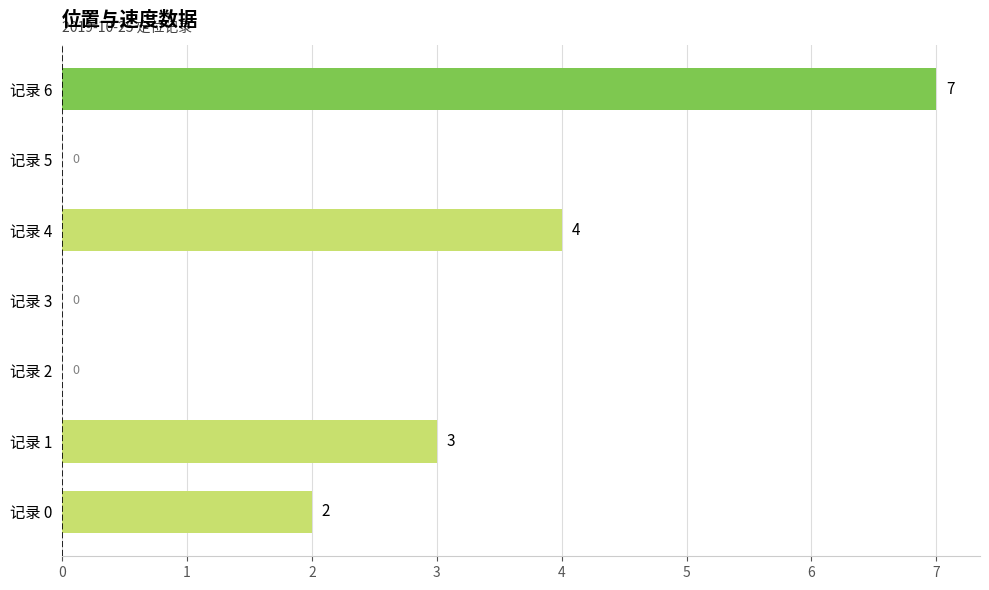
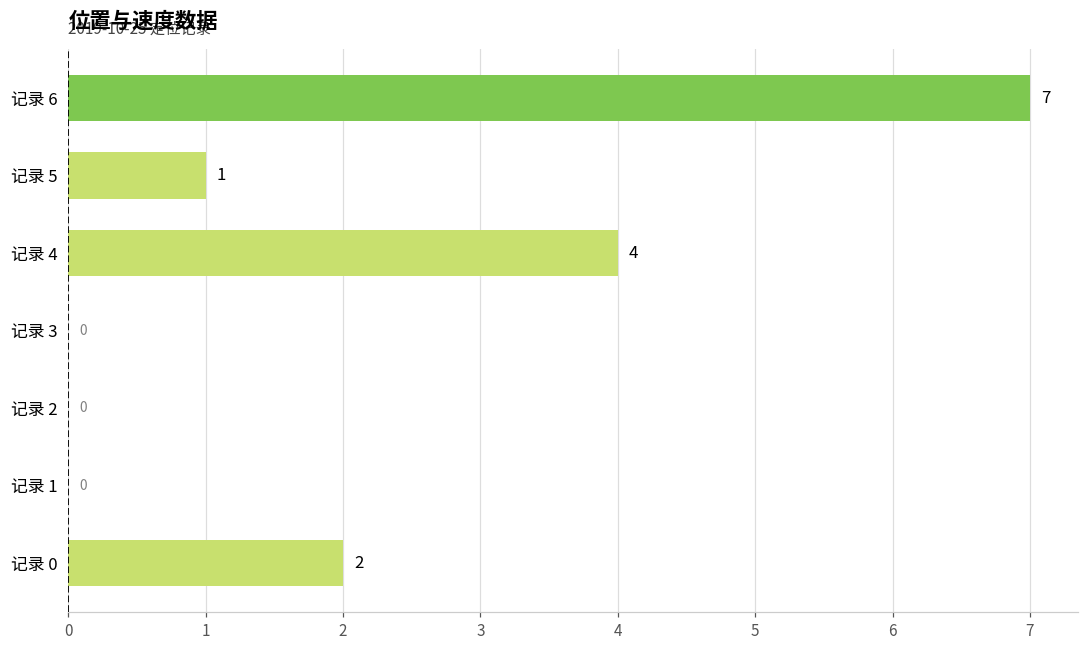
  {
    "记录 6": 7,
-   "记录 5": 0,
+   "记录 5": 1,
    "记录 4": 4,
    "记录 3": 0,
    "记录 2": 0,
-   "记录 1": 3,
+   "记录 1": 0,
    "记录 0": 2
  }
